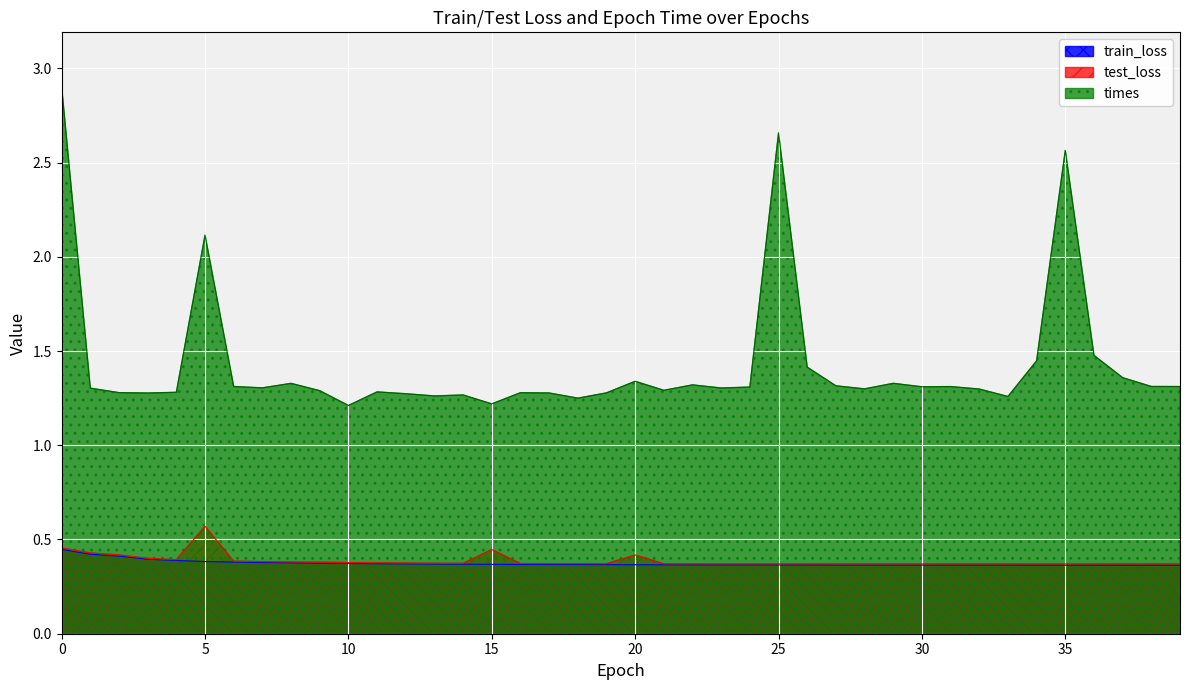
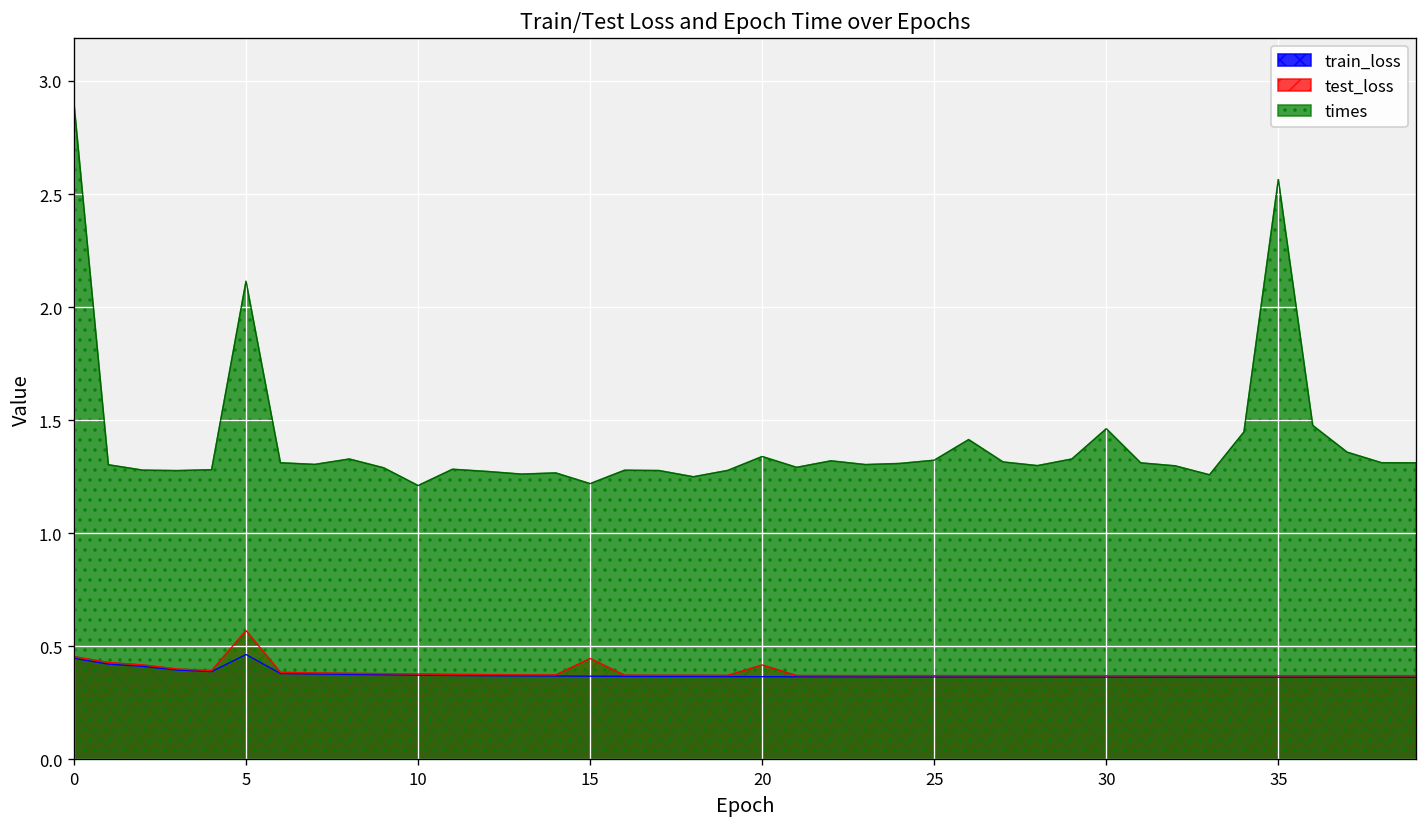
  {
    "train_loss": {
-     "5": 0.38,
+     "5": 0.46,
      "15": 0.37,
      "20": 0.37
    },
    "test_loss": {
      "5": 0.57,
      "15": 0.45,
      "20": 0.42
    },
    "times": {
      "0": 2.90,
      "5": 2.11,
      "10": 1.21,
      "15": 1.22,
      "20": 1.34,
-     "25": 2.66,
-     "30": 1.31,
+     "25": 1.32,
+     "30": 1.46,
      "35": 2.56
    }
  }
